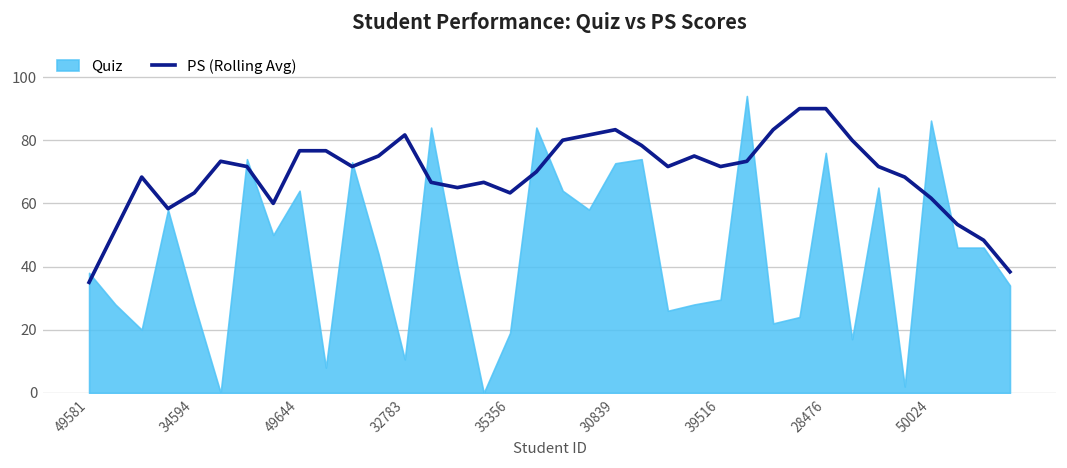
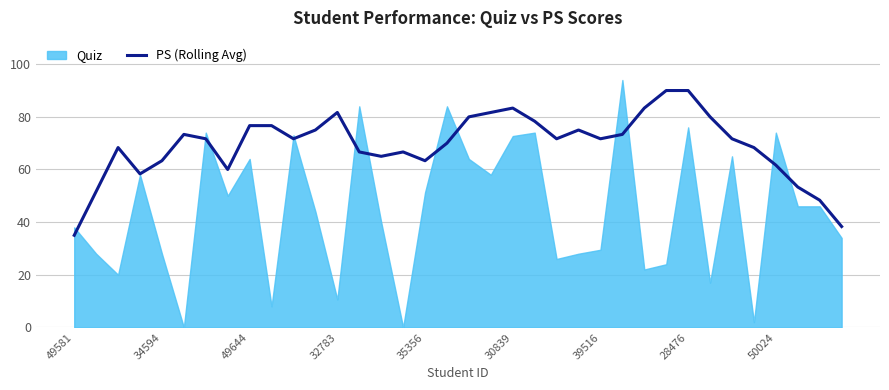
  {
    "PS (Rolling Avg)": {
      "49581": 35,
      "34594": 63,
      "49644": 77,
      "32783": 82,
      "35356": 63,
      "30839": 83,
      "39516": 72,
      "28476": 90,
      "50024": 62
    },
    "Quiz": {
      "49581": 38,
      "34594": 28,
      "49644": 64,
      "32783": 11,
-     "35356": 19,
+     "35356": 51,
      "30839": 73,
      "39516": 30,
      "28476": 76,
-     "50024": 86
+     "50024": 74
    }
  }
